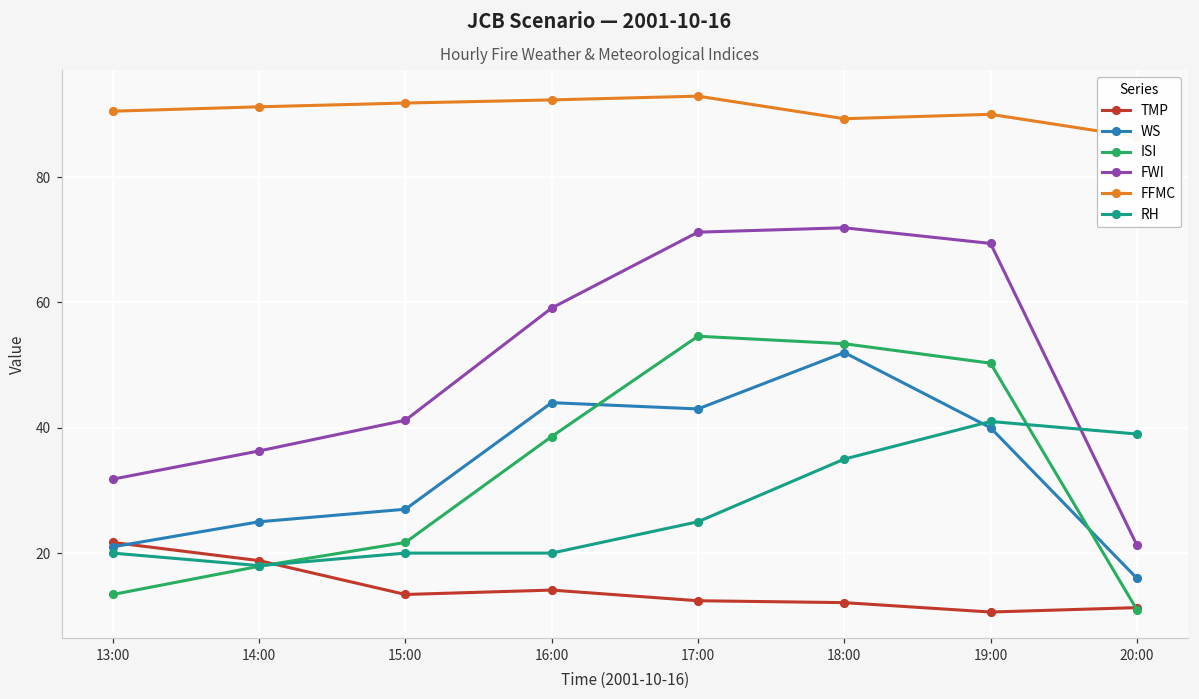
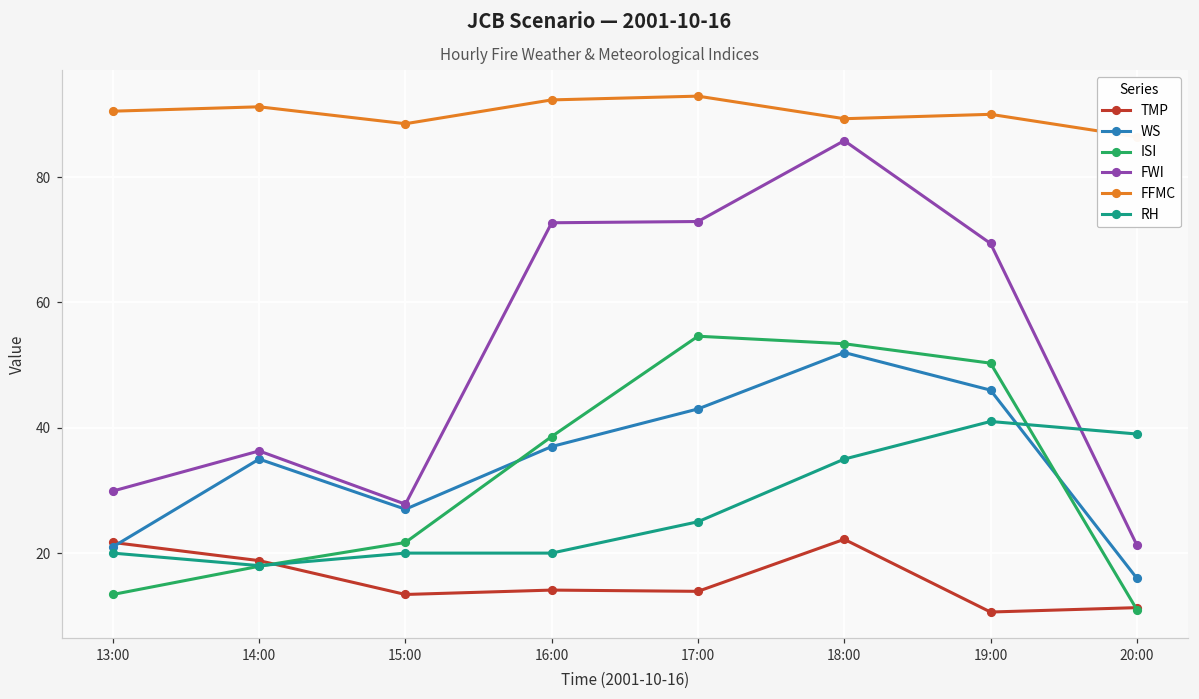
  {
    "TMP": {
      "13:00": 22,
      "14:00": 19,
      "15:00": 13,
      "16:00": 14,
-     "17:00": 12,
-     "18:00": 12,
+     "17:00": 14,
+     "18:00": 22,
      "19:00": 11
    },
    "WS": {
      "13:00": 21,
-     "14:00": 25,
+     "14:00": 35,
      "15:00": 27,
-     "16:00": 44,
+     "16:00": 37,
      "17:00": 43,
      "18:00": 52,
-     "19:00": 40,
+     "19:00": 46,
      "20:00": 16
    },
    "FWI": {
-     "13:00": 32,
+     "13:00": 30,
      "14:00": 36,
-     "15:00": 41,
-     "16:00": 59,
-     "17:00": 71,
-     "18:00": 72,
+     "15:00": 28,
+     "16:00": 73,
+     "17:00": 73,
+     "18:00": 86,
      "19:00": 69,
      "20:00": 21
    },
    "FFMC": {
      "13:00": 91,
      "14:00": 91,
-     "15:00": 92,
+     "15:00": 89,
      "16:00": 92,
      "17:00": 93,
      "18:00": 89,
      "19:00": 90
    }
  }
